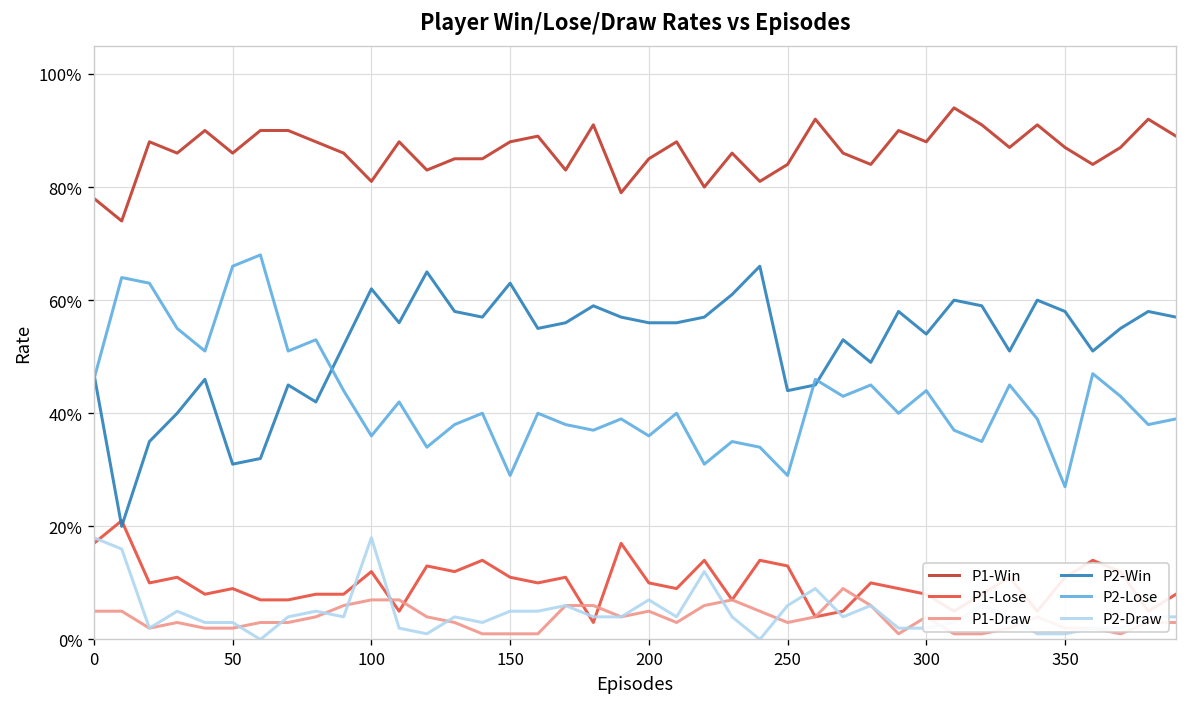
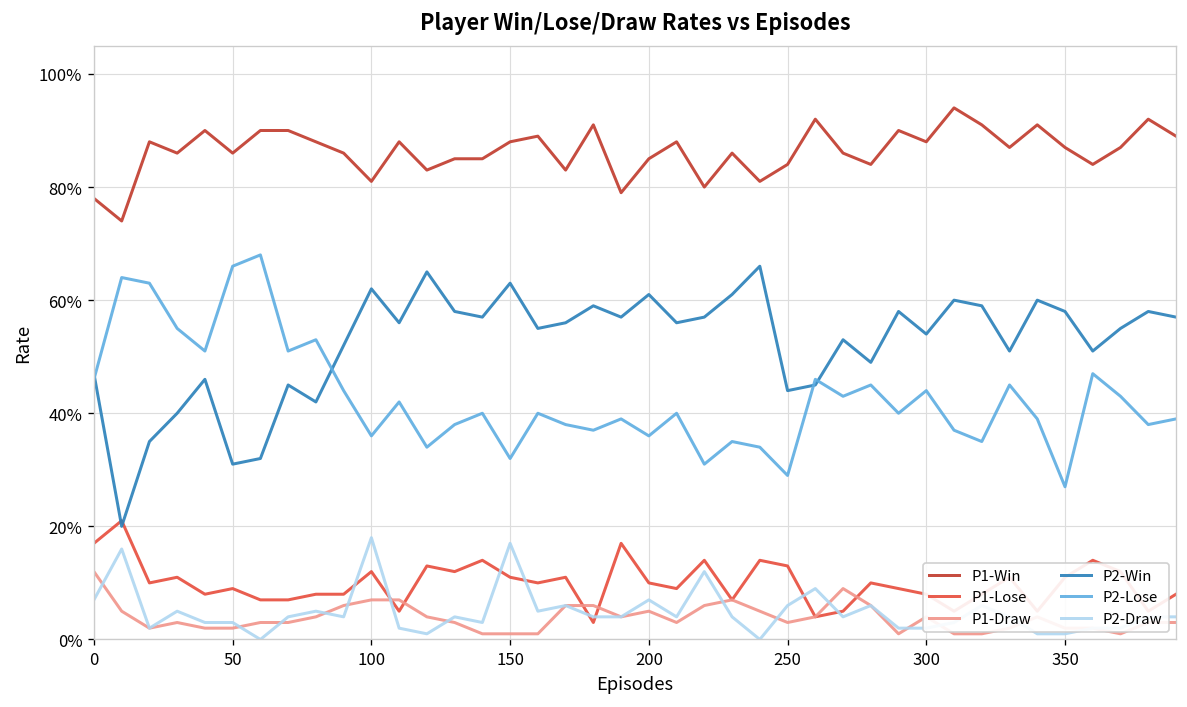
  {
    "P1-Draw": {
-     "0": "5%",
+     "0": "12%",
      "50": "2%",
      "100": "7%",
      "150": "1%",
      "200": "5%",
      "250": "3%"
    },
    "P2-Win": {
      "0": "47%",
      "50": "31%",
      "100": "62%",
      "150": "63%",
-     "200": "56%",
+     "200": "61%",
      "250": "44%",
      "300": "54%",
      "350": "58%"
    },
    "P2-Lose": {
      "0": "46%",
      "50": "66%",
      "100": "36%",
-     "150": "29%",
+     "150": "32%",
      "200": "36%",
      "250": "29%",
      "300": "44%",
      "350": "27%"
    },
    "P2-Draw": {
-     "0": "18%",
+     "0": "7%",
      "50": "3%",
      "100": "18%",
-     "150": "5%",
+     "150": "17%",
      "200": "7%",
      "250": "6%",
      "350": "1%"
    }
  }
